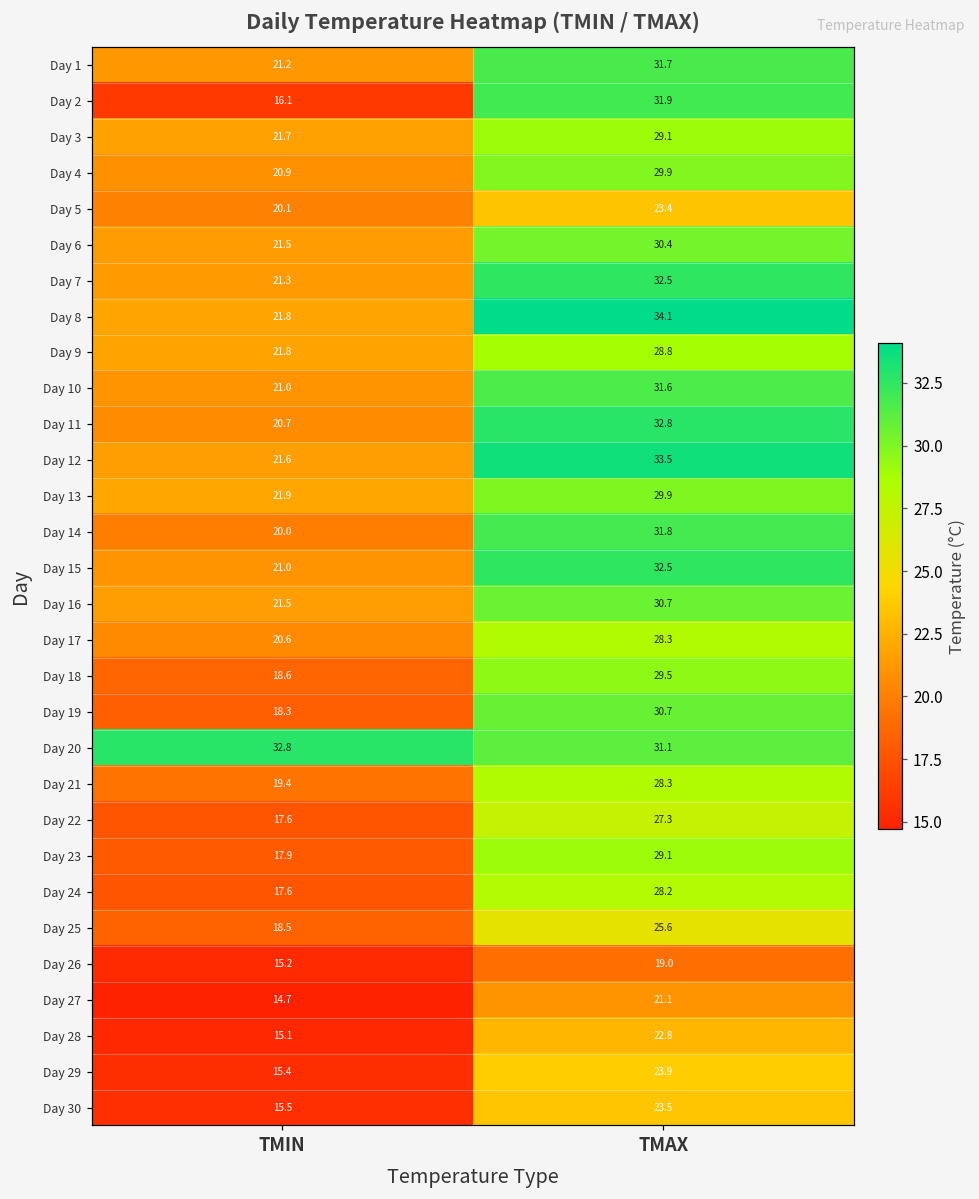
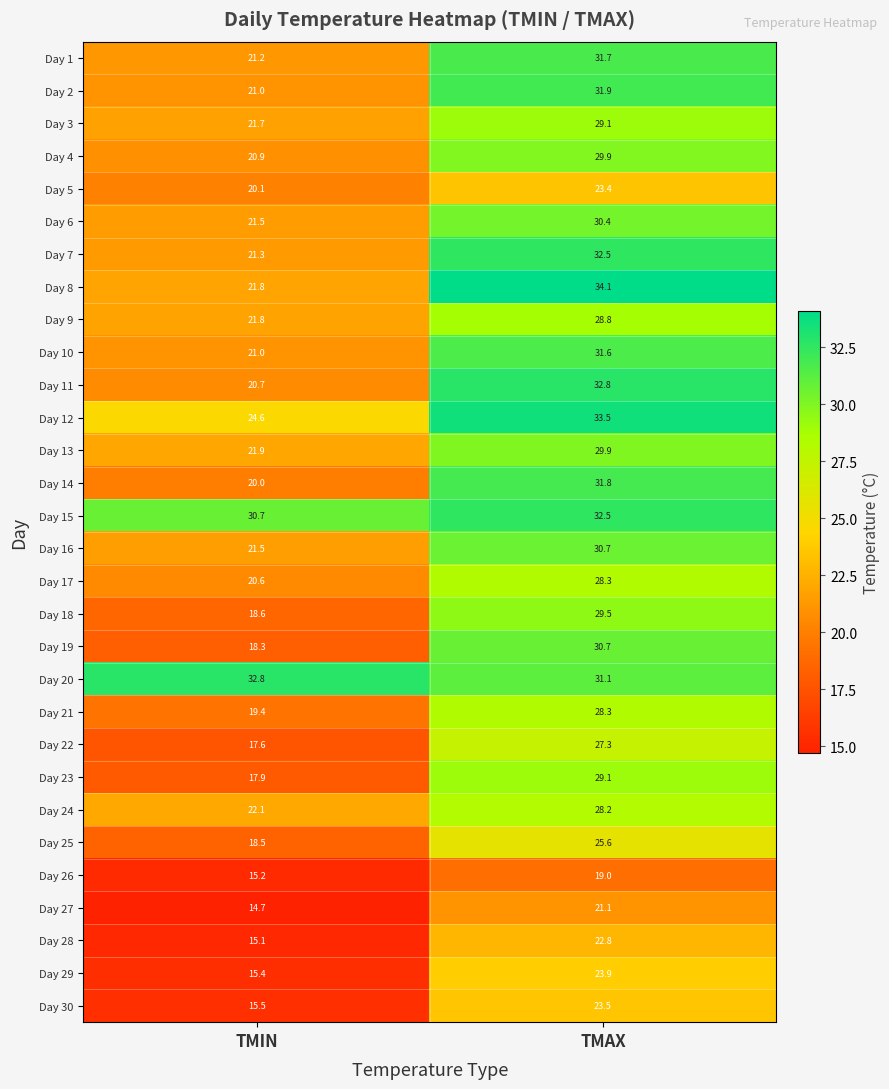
  {
    "Day 1": {
      "TMIN": 21.2,
      "TMAX": 31.7
    },
    "Day 2": {
-     "TMIN": 16.1,
+     "TMIN": 21.0,
      "TMAX": 31.9
    },
    "Day 3": {
      "TMIN": 21.7,
      "TMAX": 29.1
    },
    "Day 4": {
      "TMIN": 20.9,
      "TMAX": 29.9
    },
    "Day 5": {
      "TMIN": 20.1,
      "TMAX": 23.4
    },
    "Day 6": {
      "TMIN": 21.5,
      "TMAX": 30.4
    },
    "Day 7": {
      "TMIN": 21.3,
      "TMAX": 32.5
    },
    "Day 8": {
      "TMIN": 21.8,
      "TMAX": 34.1
    },
    "Day 9": {
      "TMIN": 21.8,
      "TMAX": 28.8
    },
    "Day 10": {
      "TMIN": 21.0,
      "TMAX": 31.6
    },
    "Day 11": {
      "TMIN": 20.7,
      "TMAX": 32.8
    },
    "Day 12": {
-     "TMIN": 21.6,
+     "TMIN": 24.6,
      "TMAX": 33.5
    },
    "Day 13": {
      "TMIN": 21.9,
      "TMAX": 29.9
    },
    "Day 14": {
      "TMIN": 20.0,
      "TMAX": 31.8
    },
    "Day 15": {
-     "TMIN": 21.0,
+     "TMIN": 30.7,
      "TMAX": 32.5
    },
    "Day 16": {
      "TMIN": 21.5,
      "TMAX": 30.7
    },
    "Day 17": {
      "TMIN": 20.6,
      "TMAX": 28.3
    },
    "Day 18": {
      "TMIN": 18.6,
      "TMAX": 29.5
    },
    "Day 19": {
      "TMIN": 18.3,
      "TMAX": 30.7
    },
    "Day 20": {
      "TMIN": 32.8,
      "TMAX": 31.1
    },
    "Day 21": {
      "TMIN": 19.4,
      "TMAX": 28.3
    },
    "Day 22": {
      "TMIN": 17.6,
      "TMAX": 27.3
    },
    "Day 23": {
      "TMIN": 17.9,
      "TMAX": 29.1
    },
    "Day 24": {
-     "TMIN": 17.6,
+     "TMIN": 22.1,
      "TMAX": 28.2
    },
    "Day 25": {
      "TMIN": 18.5,
      "TMAX": 25.6
    },
    "Day 26": {
      "TMIN": 15.2,
      "TMAX": 19.0
    },
    "Day 27": {
      "TMIN": 14.7,
      "TMAX": 21.1
    },
    "Day 28": {
      "TMIN": 15.1,
      "TMAX": 22.8
    },
    "Day 29": {
      "TMIN": 15.4,
      "TMAX": 23.9
    },
    "Day 30": {
      "TMIN": 15.5,
      "TMAX": 23.5
    }
  }
